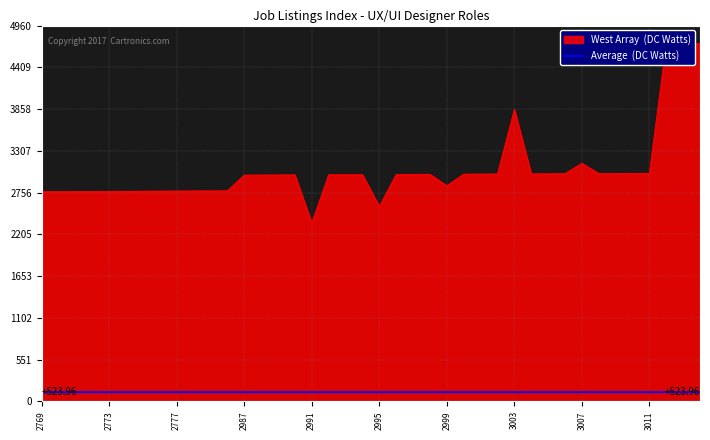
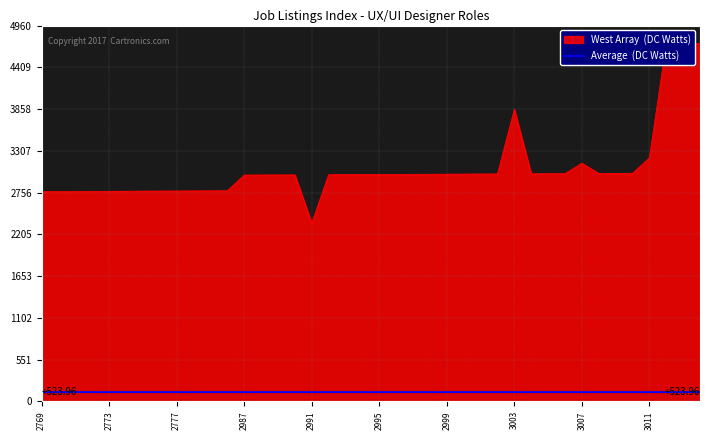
  {
    "West Array (DC Watts)": {
      "2769": 2800,
      "2773": 2800,
      "2777": 2800,
      "2987": 3000,
      "2991": 2400,
-     "2995": 2600,
-     "2999": 2800,
+     "2995": 3000,
+     "2999": 3000,
      "3003": 3900,
      "3007": 3100,
-     "3011": 3000
+     "3011": 3200
    },
    "Average (DC Watts)": {
      "2773": 100,
      "2777": 100,
      "2987": 100,
      "2991": 100,
      "2995": 100,
      "2999": 100,
      "3003": 100,
      "3007": 100,
      "3011": 100
    }
  }
